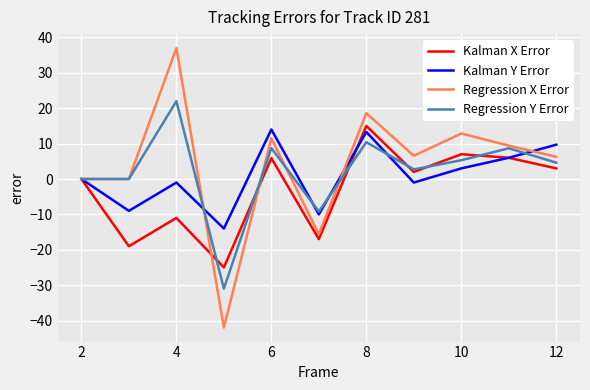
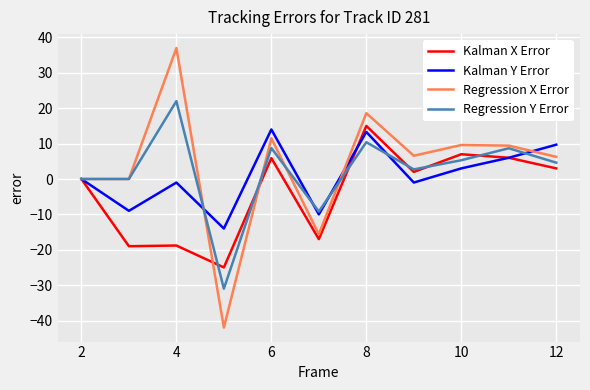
  {
    "Kalman X Error": {
-     "4": -11,
+     "4": -19,
      "6": 6,
      "8": 15,
      "10": 7,
      "12": 3
    },
    "Kalman Y Error": {
      "4": -1,
      "6": 14,
      "8": 13,
      "10": 3,
      "12": 10
    },
    "Regression X Error": {
      "4": 37,
      "6": 12,
      "8": 19,
-     "10": 13,
+     "10": 10,
      "12": 6
    },
    "Regression Y Error": {
      "4": 22,
      "6": 9,
      "8": 10,
      "10": 5,
      "12": 5
    }
  }
